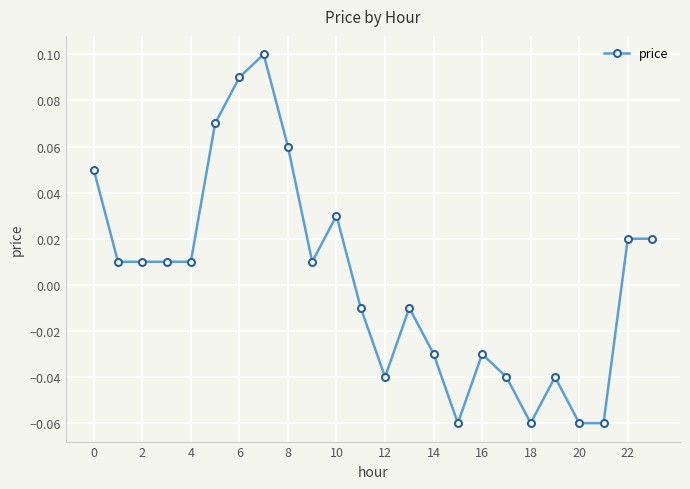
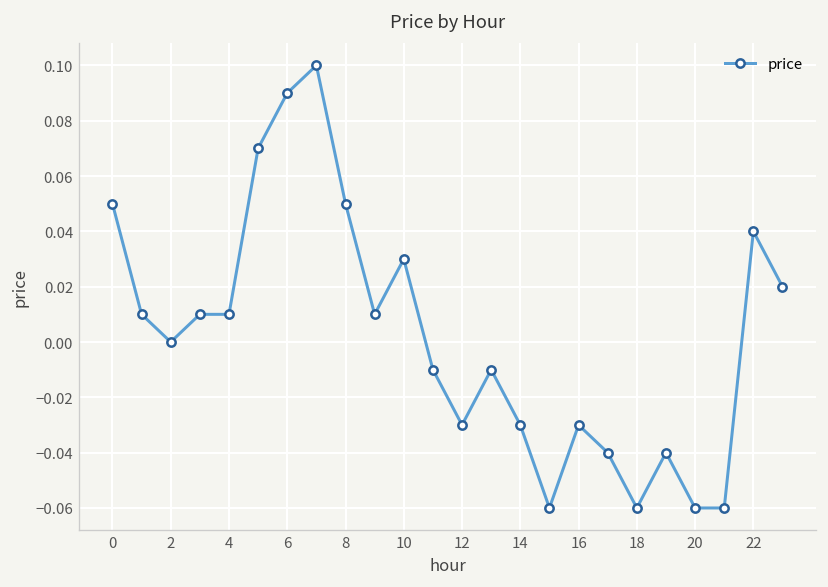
  {
    "0": 0.05,
-   "2": 0.01,
+   "2": 0.00,
    "4": 0.01,
    "6": 0.09,
-   "8": 0.06,
+   "8": 0.05,
    "10": 0.03,
-   "12": -0.04,
+   "12": -0.03,
    "14": -0.03,
    "16": -0.03,
    "18": -0.06,
    "20": -0.06,
-   "22": 0.02
+   "22": 0.04
  }
